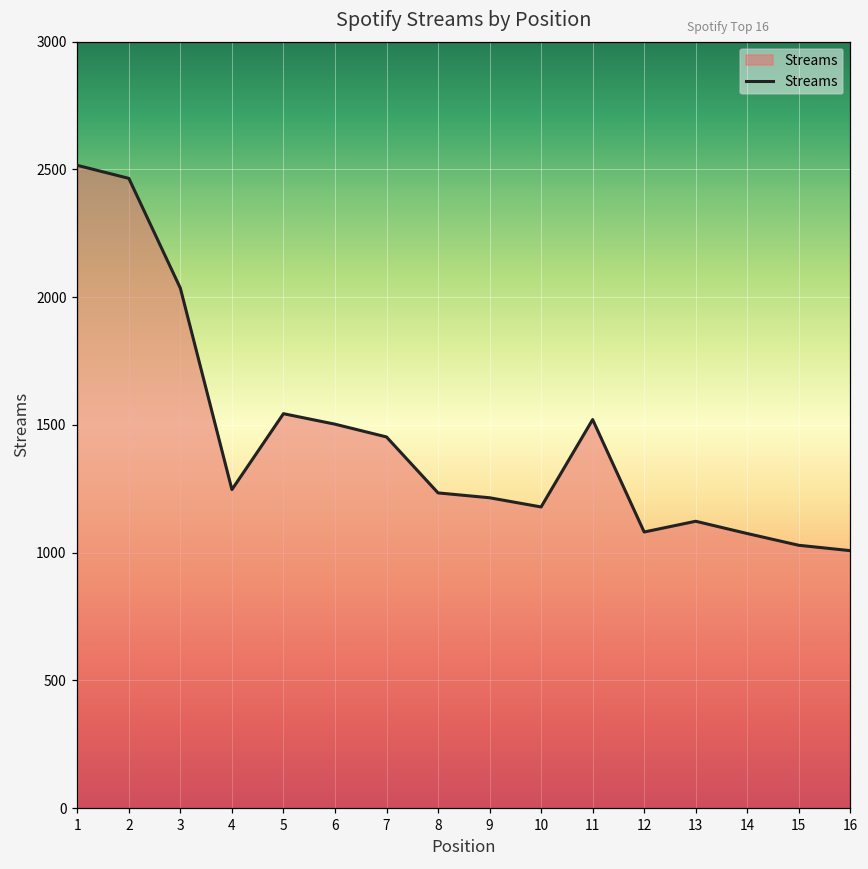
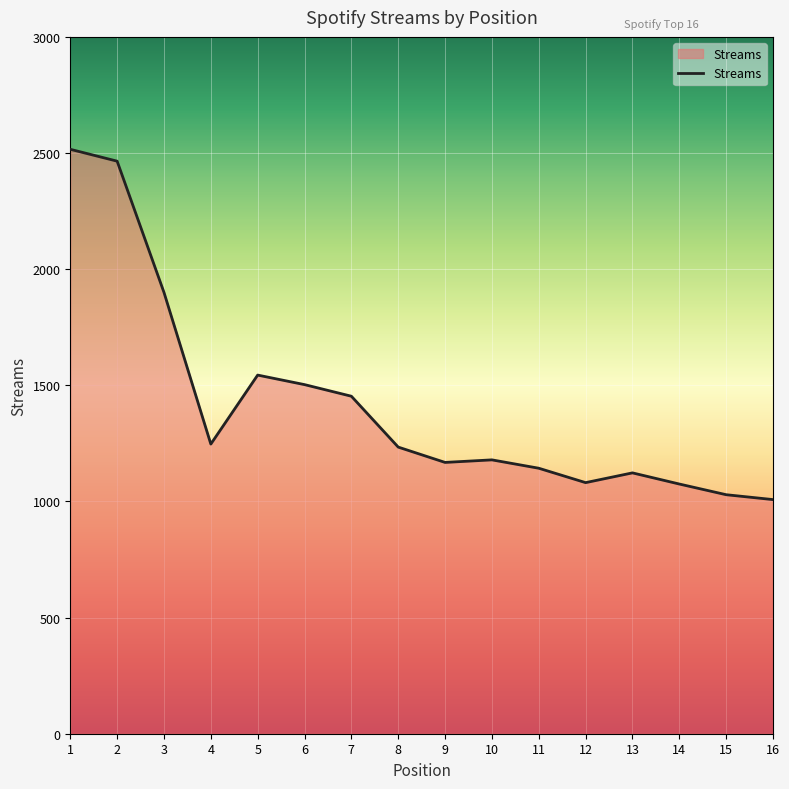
  {
    "1": 2520,
    "2": 2470,
-   "3": 2040,
+   "3": 1900,
    "4": 1250,
    "5": 1540,
    "6": 1500,
    "7": 1450,
    "8": 1230,
-   "9": 1220,
+   "9": 1170,
    "10": 1180,
-   "11": 1520,
+   "11": 1140,
    "12": 1080,
    "13": 1120,
    "14": 1080,
    "15": 1030,
    "16": 1010
  }
